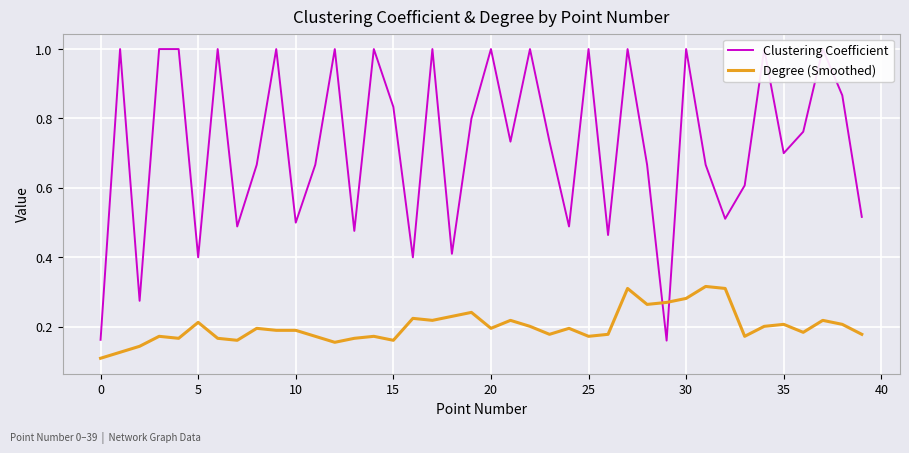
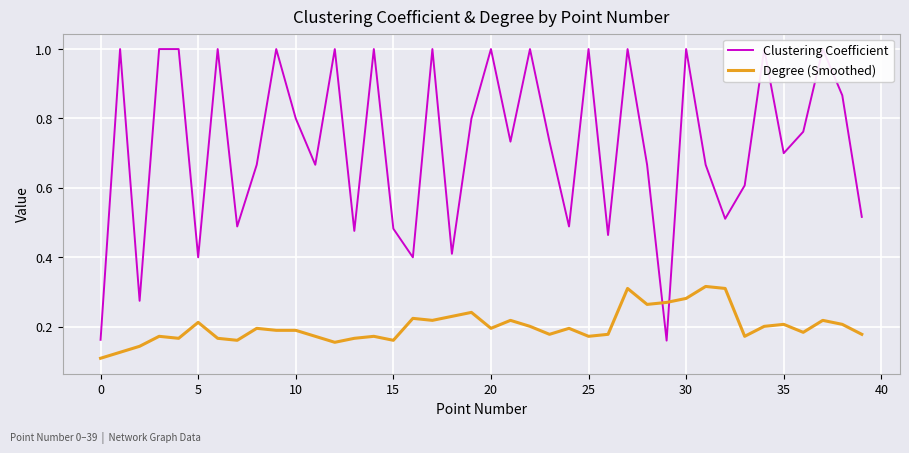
  {
    "Clustering Coefficient": {
      "0": 0.16,
      "5": 0.40,
-     "10": 0.5,
-     "15": 0.83,
+     "10": 0.8,
+     "15": 0.48,
      "20": 1.00,
      "25": 1.00,
      "30": 1.00,
      "35": 0.70
    },
    "Degree (Smoothed)": {
      "0": 0.11,
      "5": 0.21,
      "10": 0.19,
      "15": 0.16,
      "20": 0.20,
      "25": 0.17,
      "30": 0.28,
      "35": 0.21
    }
  }
